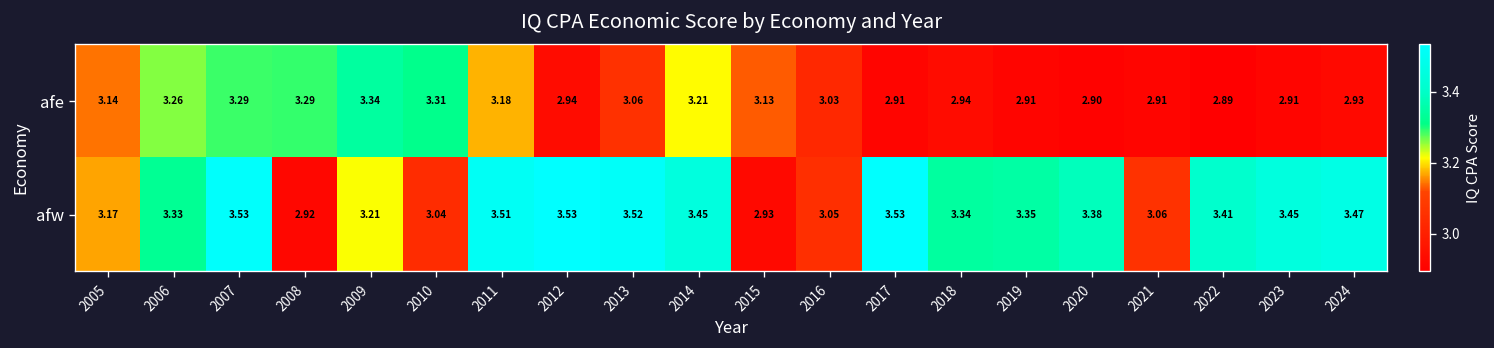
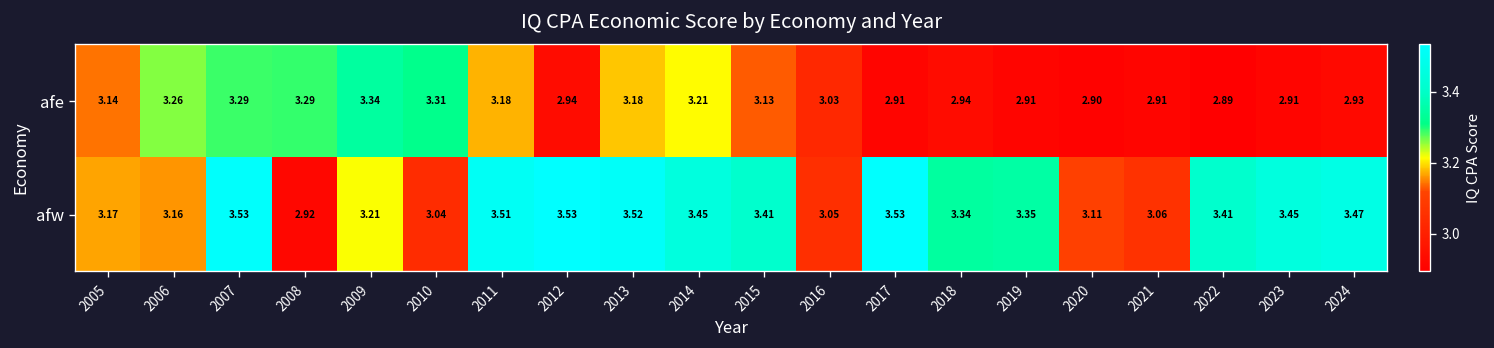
  {
    "afe": {
      "2005": 3.14,
      "2006": 3.26,
      "2007": 3.29,
      "2008": 3.29,
      "2009": 3.34,
      "2010": 3.31,
      "2011": 3.18,
      "2012": 2.94,
-     "2013": 3.06,
+     "2013": 3.18,
      "2014": 3.21,
      "2015": 3.13,
      "2016": 3.03,
      "2017": 2.91,
      "2018": 2.94,
      "2019": 2.91,
      "2020": 2.90,
      "2021": 2.91,
      "2022": 2.89,
      "2023": 2.91,
      "2024": 2.93
    },
    "afw": {
      "2005": 3.17,
-     "2006": 3.33,
+     "2006": 3.16,
      "2007": 3.53,
      "2008": 2.92,
      "2009": 3.21,
      "2010": 3.04,
      "2011": 3.51,
      "2012": 3.53,
      "2013": 3.52,
      "2014": 3.45,
-     "2015": 2.93,
+     "2015": 3.41,
      "2016": 3.05,
      "2017": 3.53,
      "2018": 3.34,
      "2019": 3.35,
-     "2020": 3.38,
+     "2020": 3.11,
      "2021": 3.06,
      "2022": 3.41,
      "2023": 3.45,
      "2024": 3.47
    }
  }
